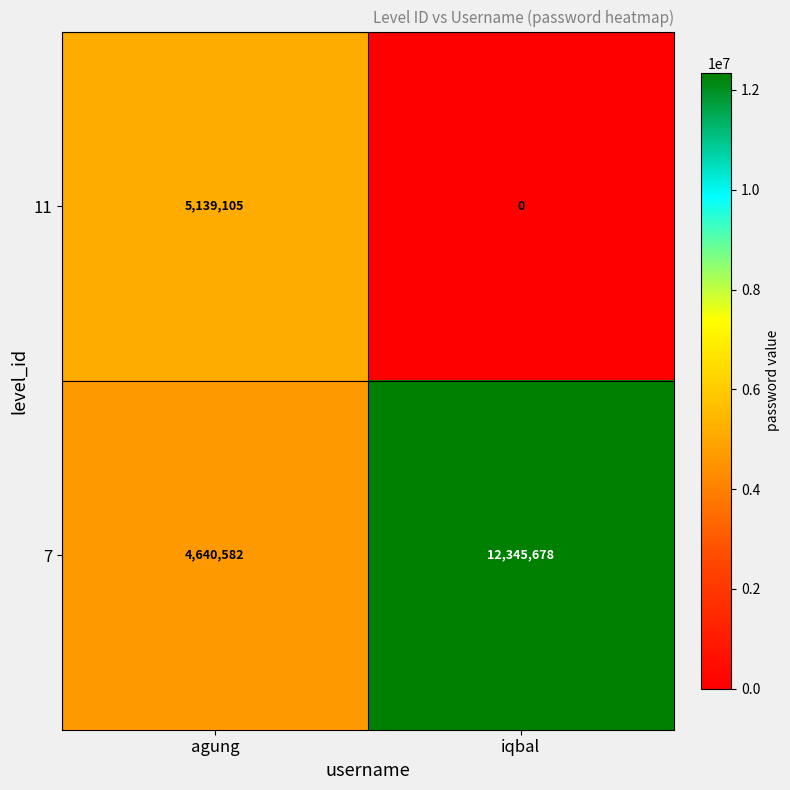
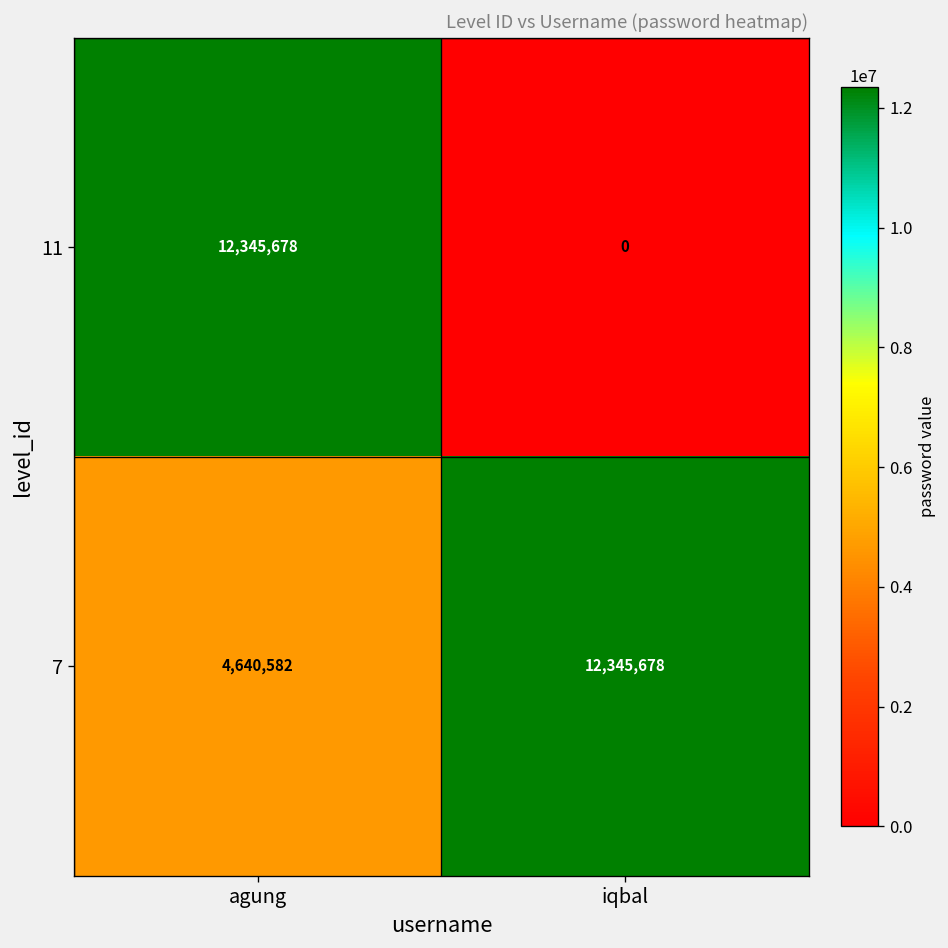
  {
    "11": {
-     "agung": "5,139,105",
+     "agung": "12,345,678",
      "iqbal": "0"
    },
    "7": {
      "agung": "4,640,582",
      "iqbal": "12,345,678"
    }
  }
